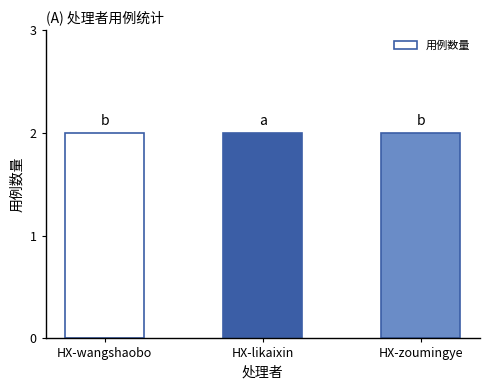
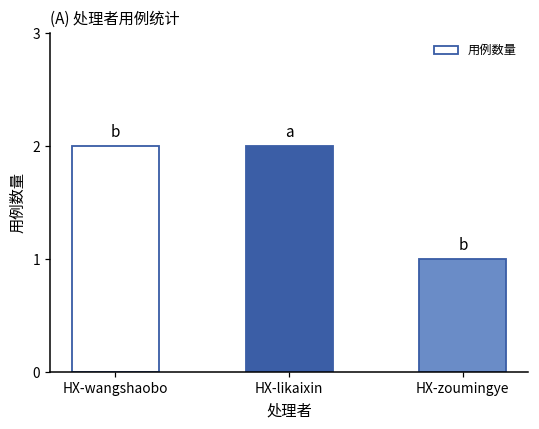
  {
    "HX-wangshaobo": 2,
    "HX-likaixin": 2,
-   "HX-zoumingye": 2
+   "HX-zoumingye": 1
  }
